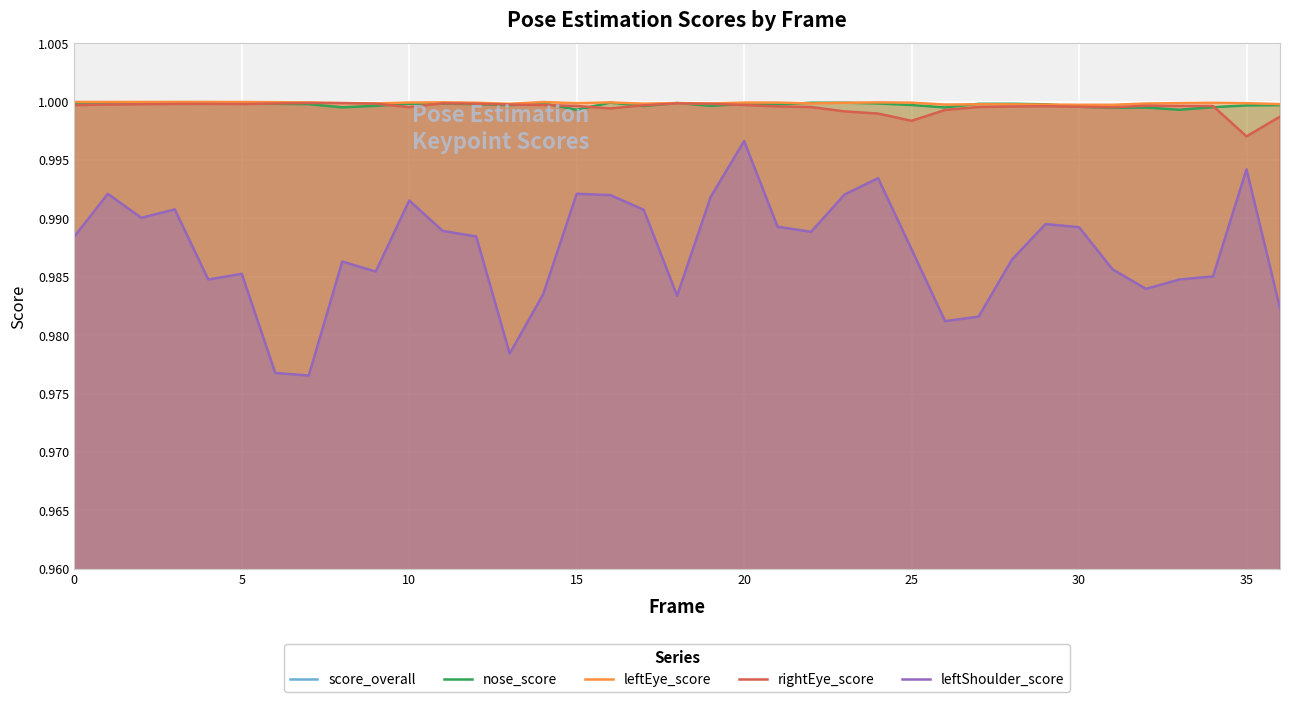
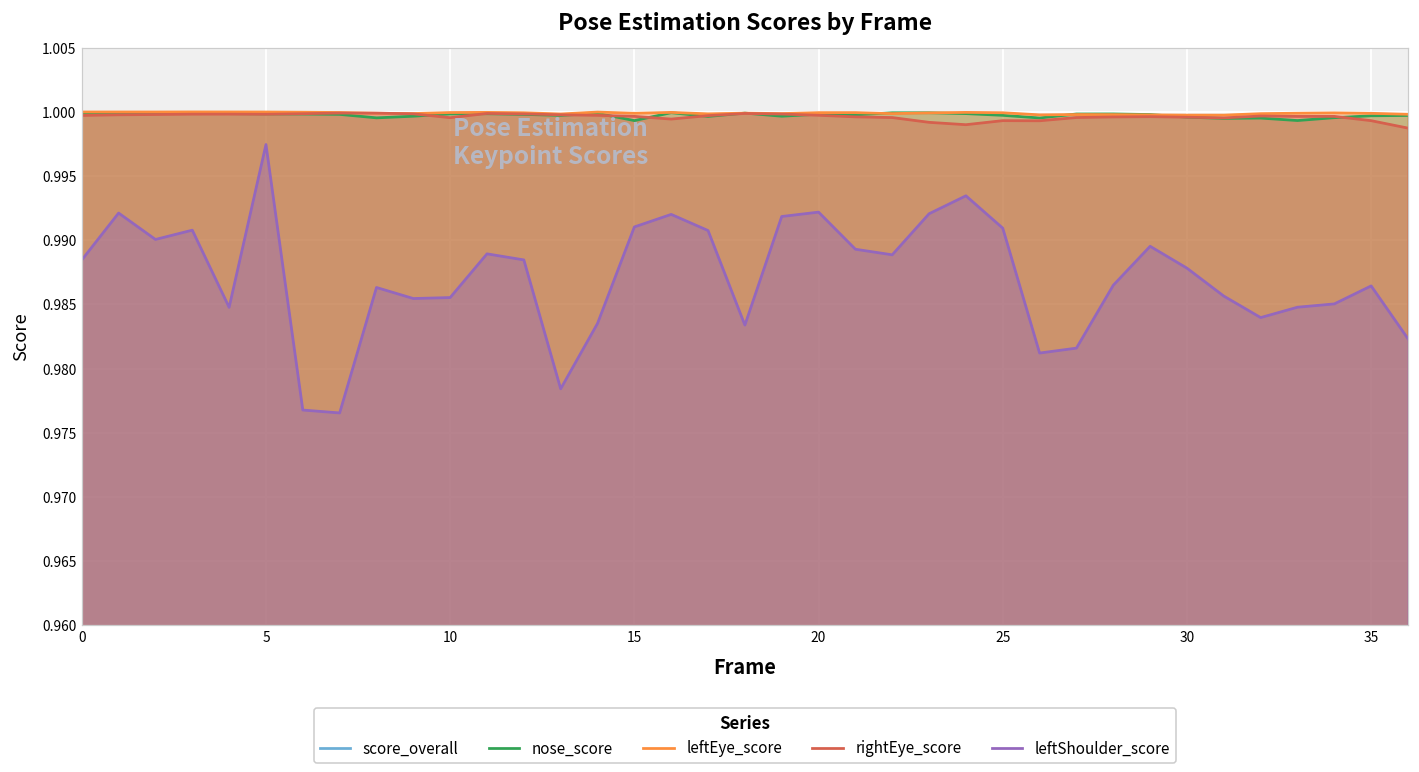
  {
    "nose_score": {
      "15": 0.9993
    },
    "leftEye_score": {
      "15": 0.9999
    },
    "rightEye_score": {
      "10": 0.9995,
      "15": 0.9996,
-     "25": 0.9984,
-     "35": 0.9970
+     "25": 0.9993,
+     "35": 0.9993
    },
    "leftShoulder_score": {
      "0": 0.9885,
-     "5": 0.9853,
-     "10": 0.9915,
-     "15": 0.9921,
-     "20": 0.9966,
-     "25": 0.9874,
-     "30": 0.9893,
-     "35": 0.9942
+     "5": 0.9974,
+     "10": 0.9855,
+     "15": 0.9910,
+     "20": 0.9922,
+     "25": 0.9909,
+     "30": 0.9878,
+     "35": 0.9864
    }
  }
